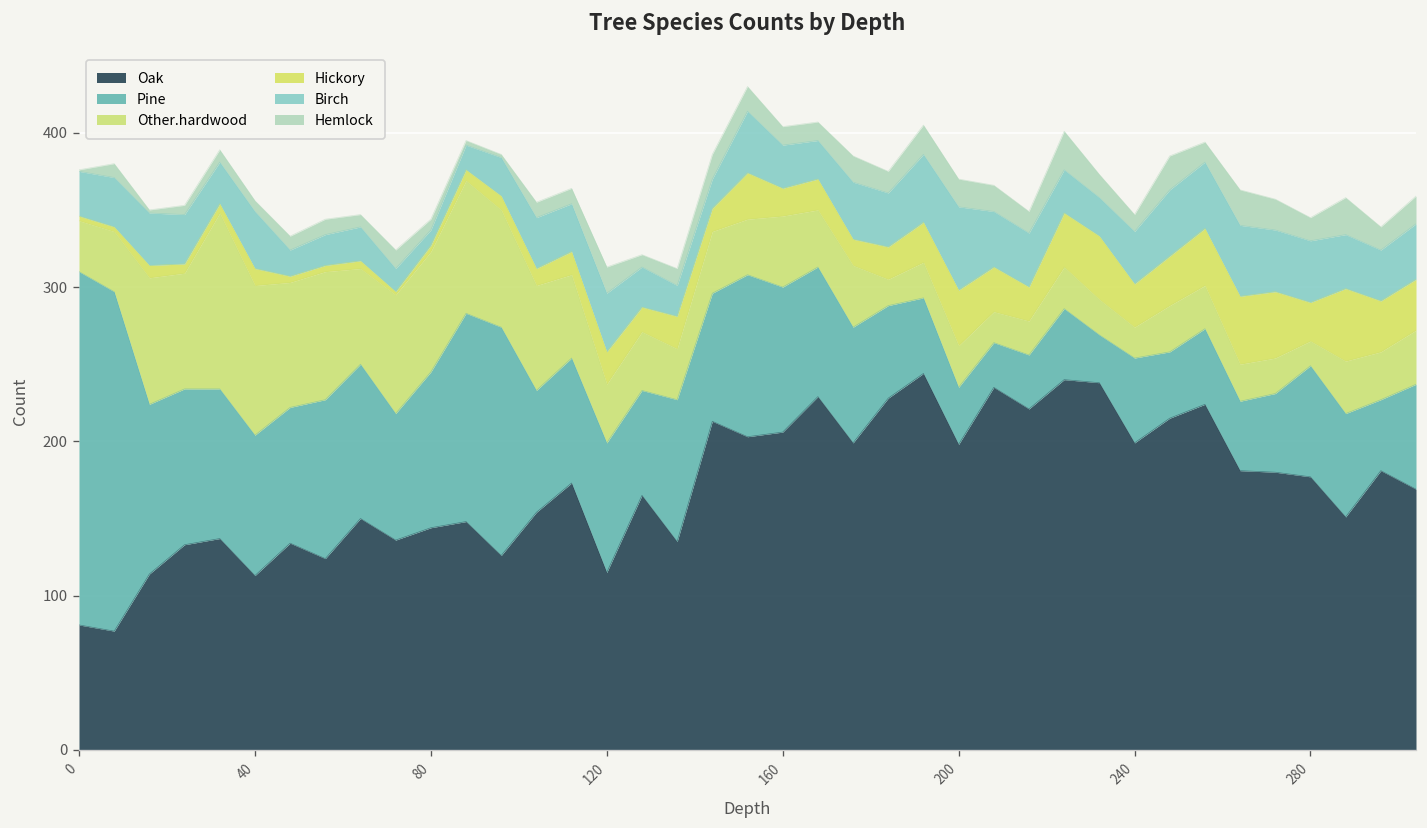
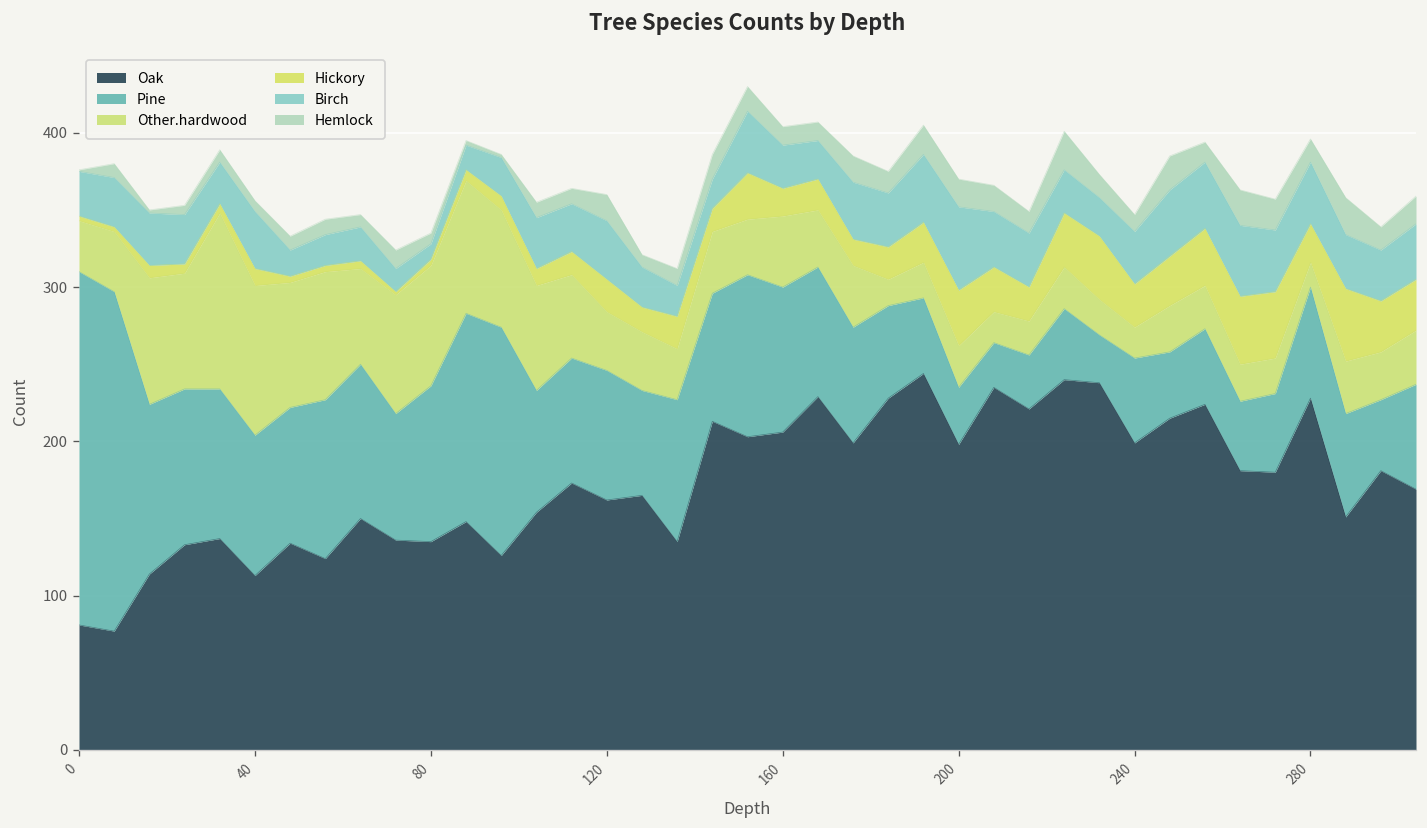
  {
    "Oak": {
      "0": 81,
      "40": 113,
-     "80": 144,
-     "120": 115,
+     "80": 135,
+     "120": 162,
      "160": 206,
      "200": 198,
      "240": 199,
-     "280": 177
+     "280": 228
    }
  }
